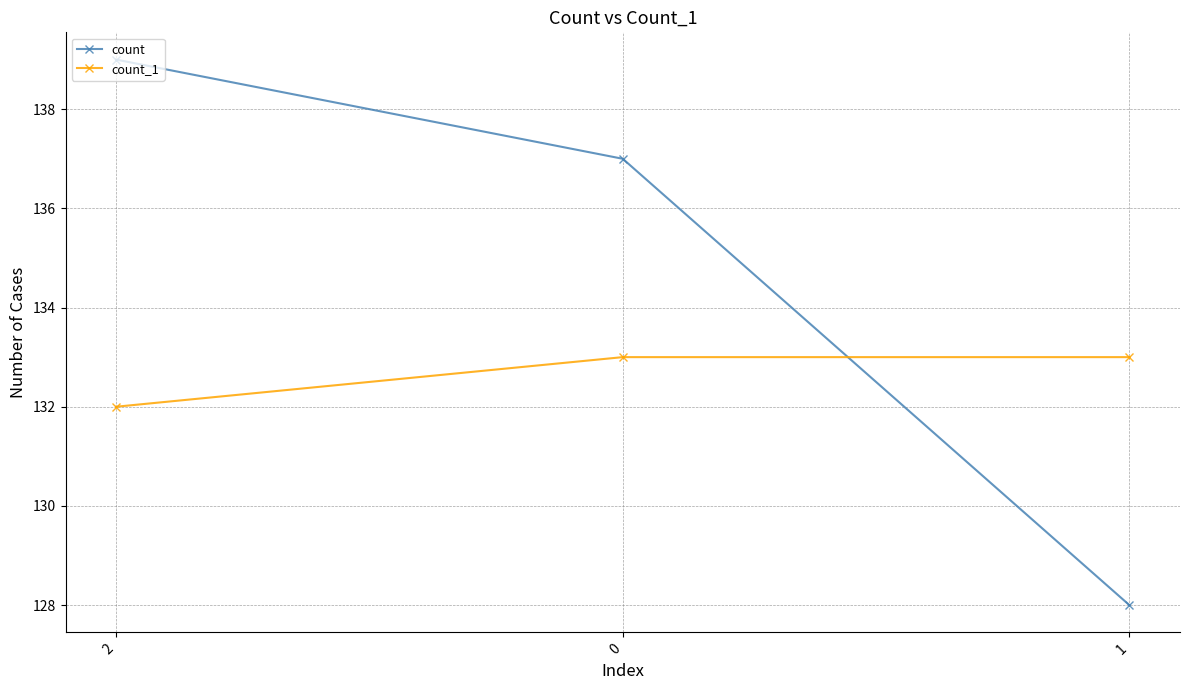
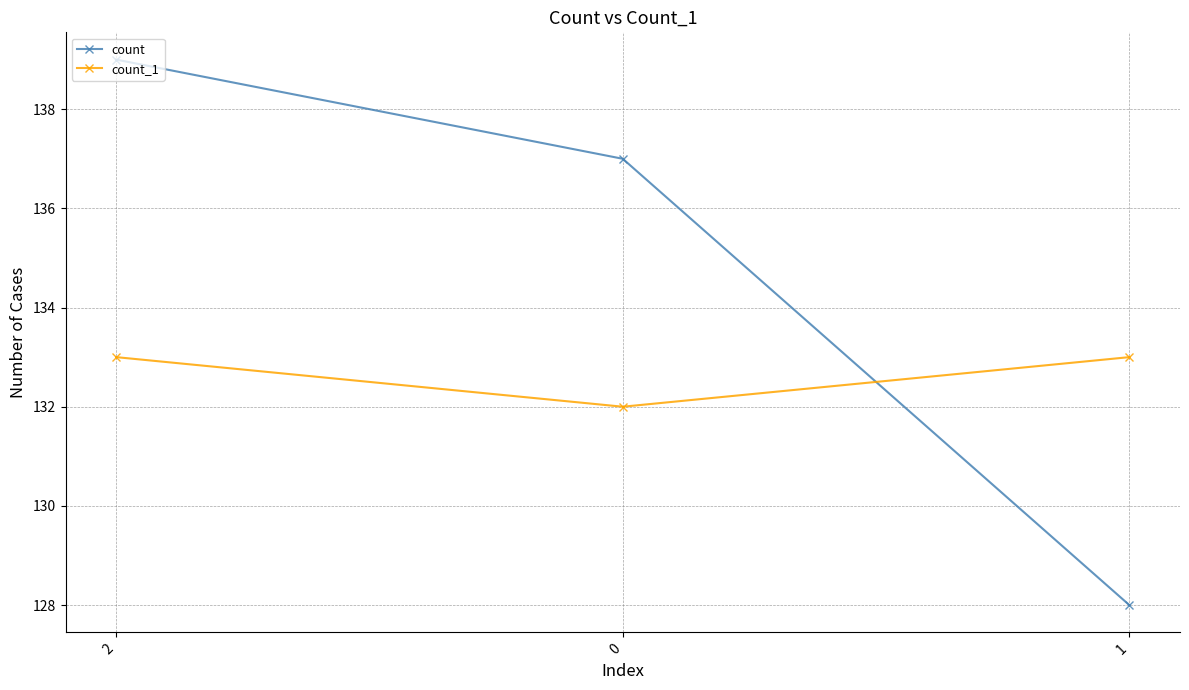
  {
    "count": {
      "0": 137,
      "1": 128
    },
    "count_1": {
-     "2": 132,
-     "0": 133,
+     "2": 133,
+     "0": 132,
      "1": 133
    }
  }
